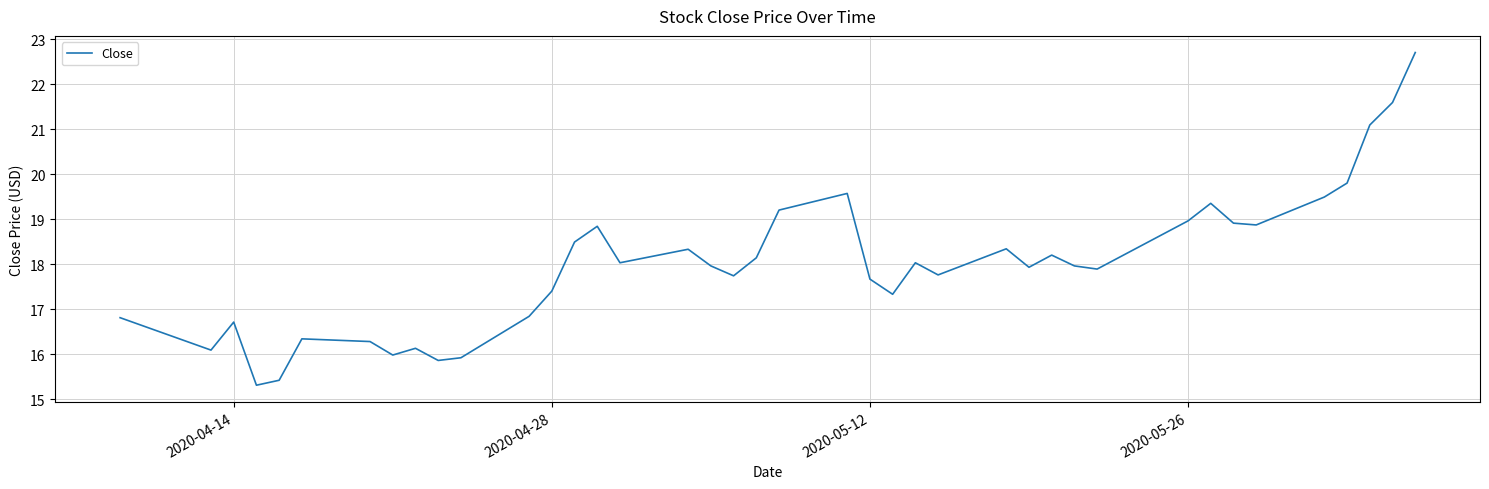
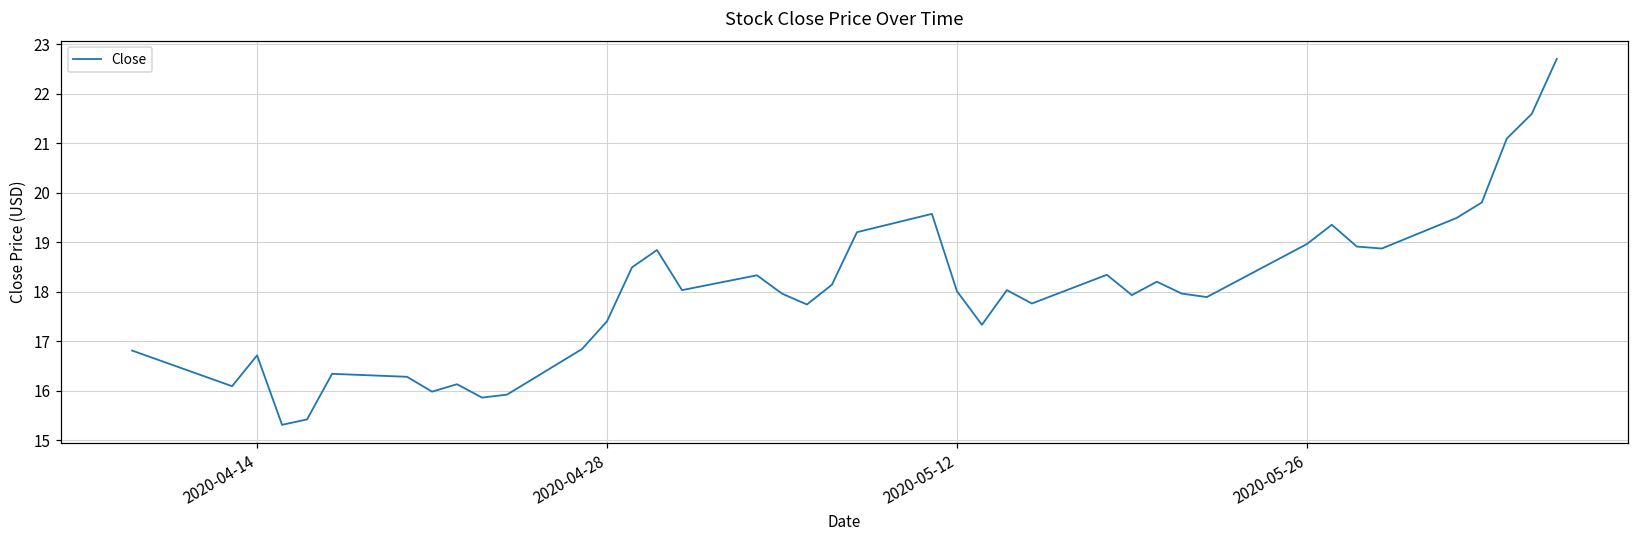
  {
    "2020-04-14": 16.7,
    "2020-04-28": 17.4,
-   "2020-05-12": 17.7,
+   "2020-05-12": 18.0,
    "2020-05-26": 19.0
  }
